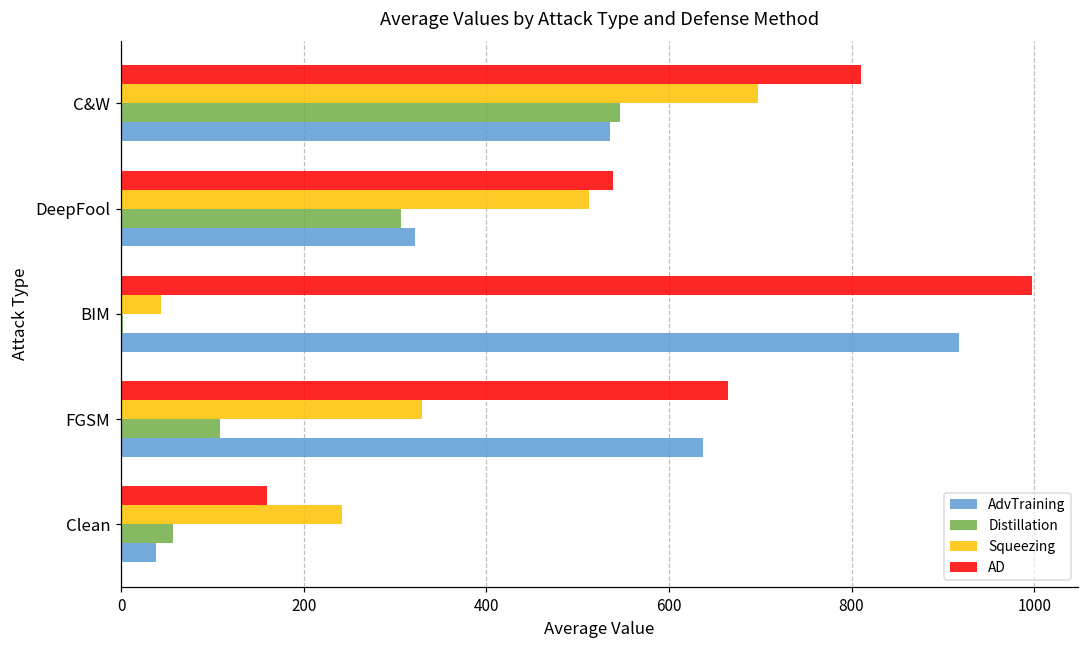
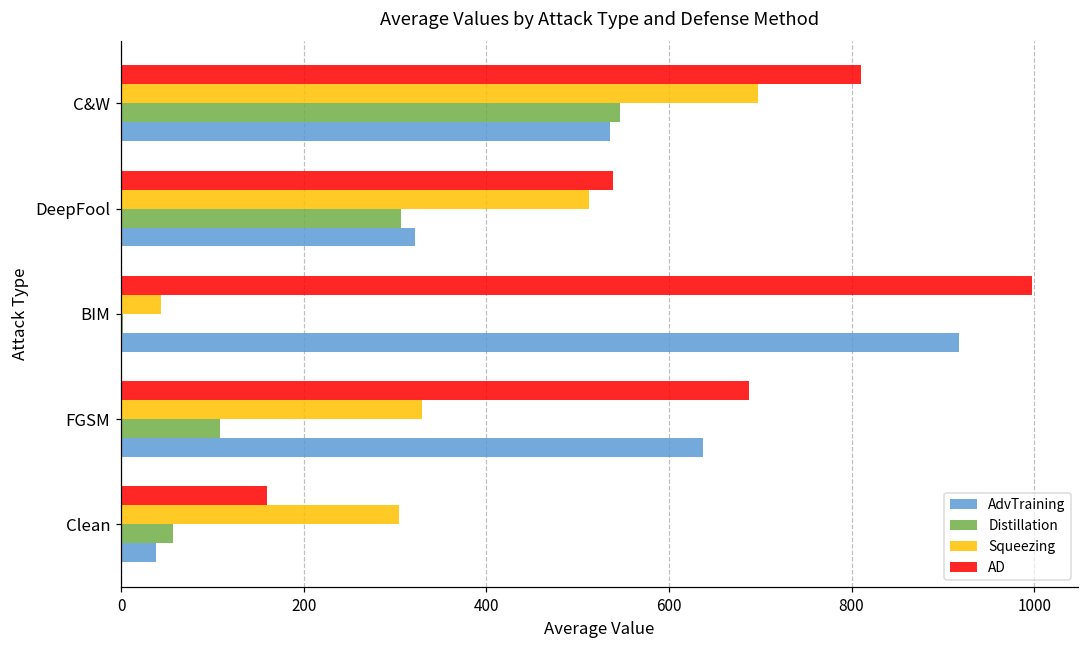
  {
    "AdvTraining": {
      "C&W": 540,
      "DeepFool": 320,
      "BIM": 920,
      "FGSM": 640,
      "Clean": 40
    },
    "Distillation": {
      "C&W": 550,
      "DeepFool": 310,
      "FGSM": 110,
      "Clean": 60
    },
    "Squeezing": {
      "C&W": 700,
      "DeepFool": 510,
      "BIM": 40,
      "FGSM": 330,
-     "Clean": 240
+     "Clean": 300
    },
    "AD": {
      "C&W": 810,
      "DeepFool": 540,
      "BIM": 1000,
-     "FGSM": 660,
+     "FGSM": 690,
      "Clean": 160
    }
  }
